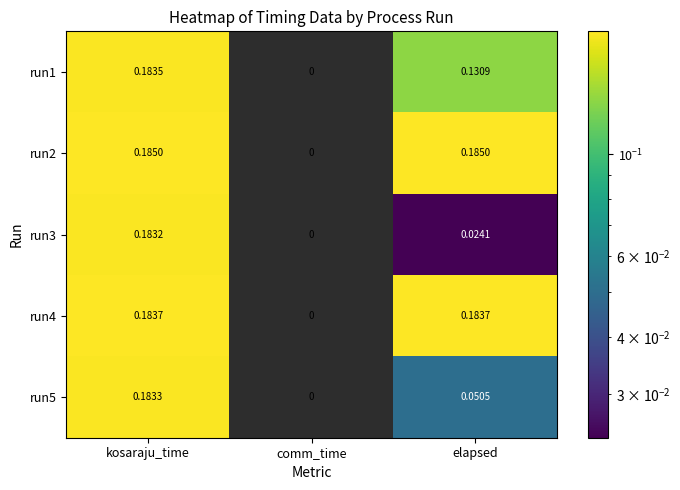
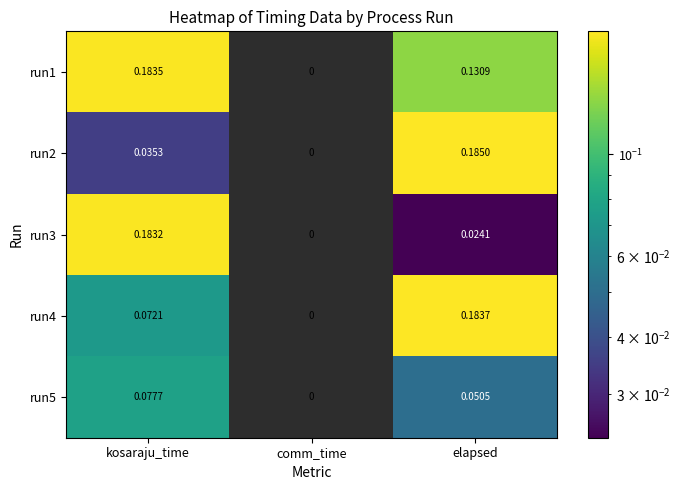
  {
    "run1": {
      "kosaraju_time": 0.1835,
      "elapsed": 0.1309
    },
    "run2": {
-     "kosaraju_time": 0.1850,
+     "kosaraju_time": 0.0353,
      "elapsed": 0.1850
    },
    "run3": {
      "kosaraju_time": 0.1832,
      "elapsed": 0.0241
    },
    "run4": {
-     "kosaraju_time": 0.1837,
+     "kosaraju_time": 0.0721,
      "elapsed": 0.1837
    },
    "run5": {
-     "kosaraju_time": 0.1833,
+     "kosaraju_time": 0.0777,
      "elapsed": 0.0505
    }
  }
